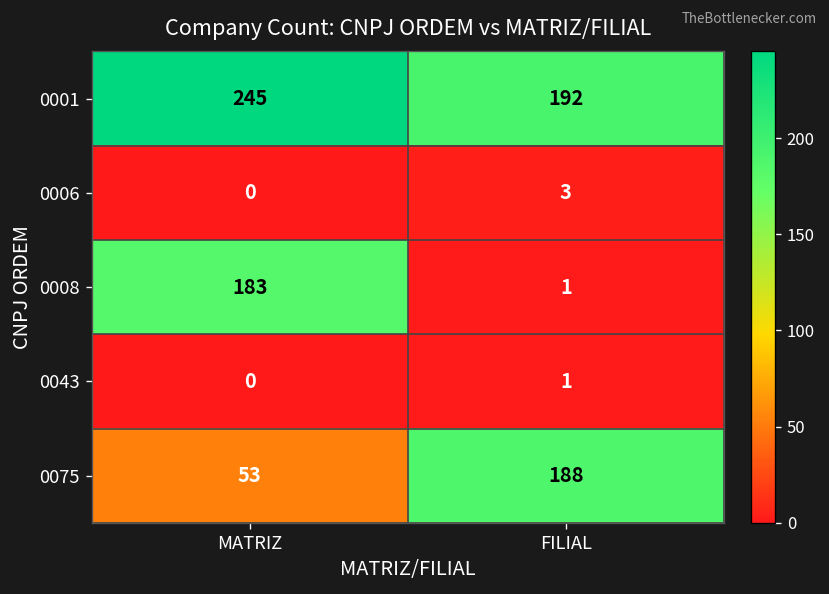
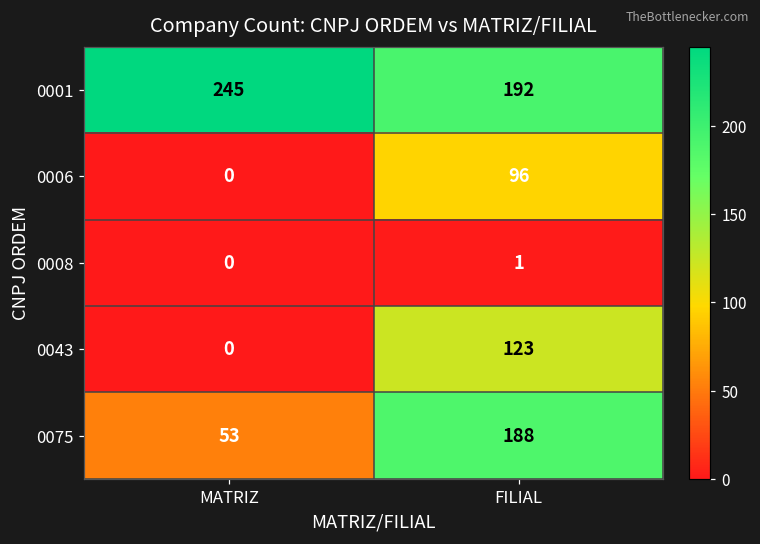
  {
    "0001": {
      "MATRIZ": 245,
      "FILIAL": 192
    },
    "0006": {
      "MATRIZ": 0,
-     "FILIAL": 3
+     "FILIAL": 96
    },
    "0008": {
-     "MATRIZ": 183,
+     "MATRIZ": 0,
      "FILIAL": 1
    },
    "0043": {
      "MATRIZ": 0,
-     "FILIAL": 1
+     "FILIAL": 123
    },
    "0075": {
      "MATRIZ": 53,
      "FILIAL": 188
    }
  }
